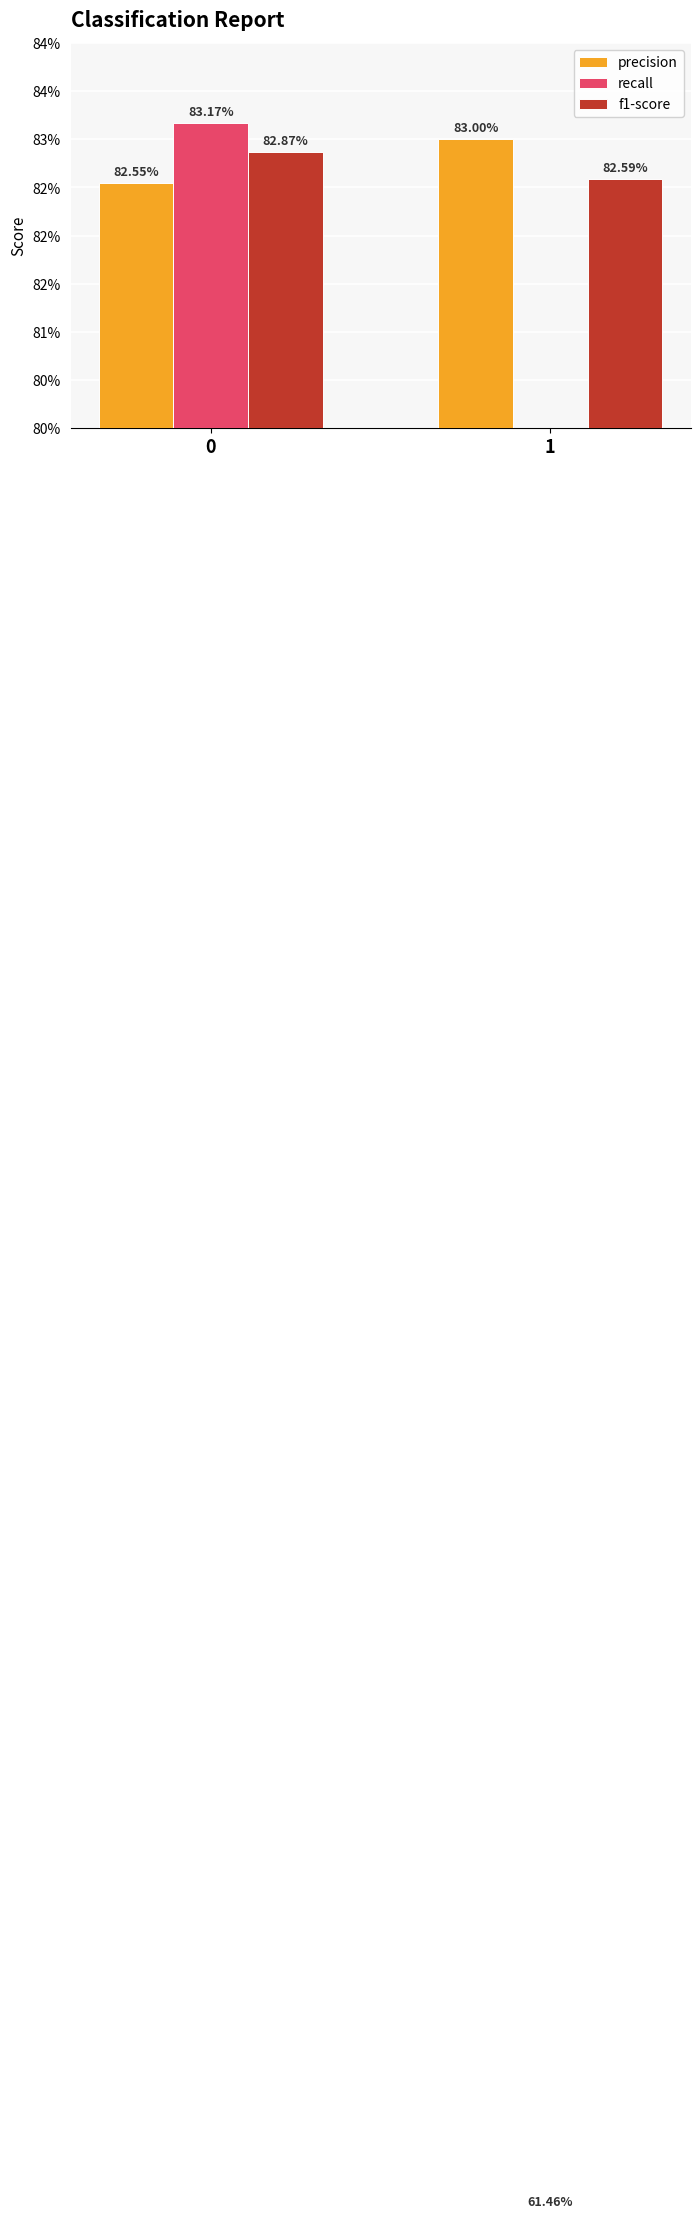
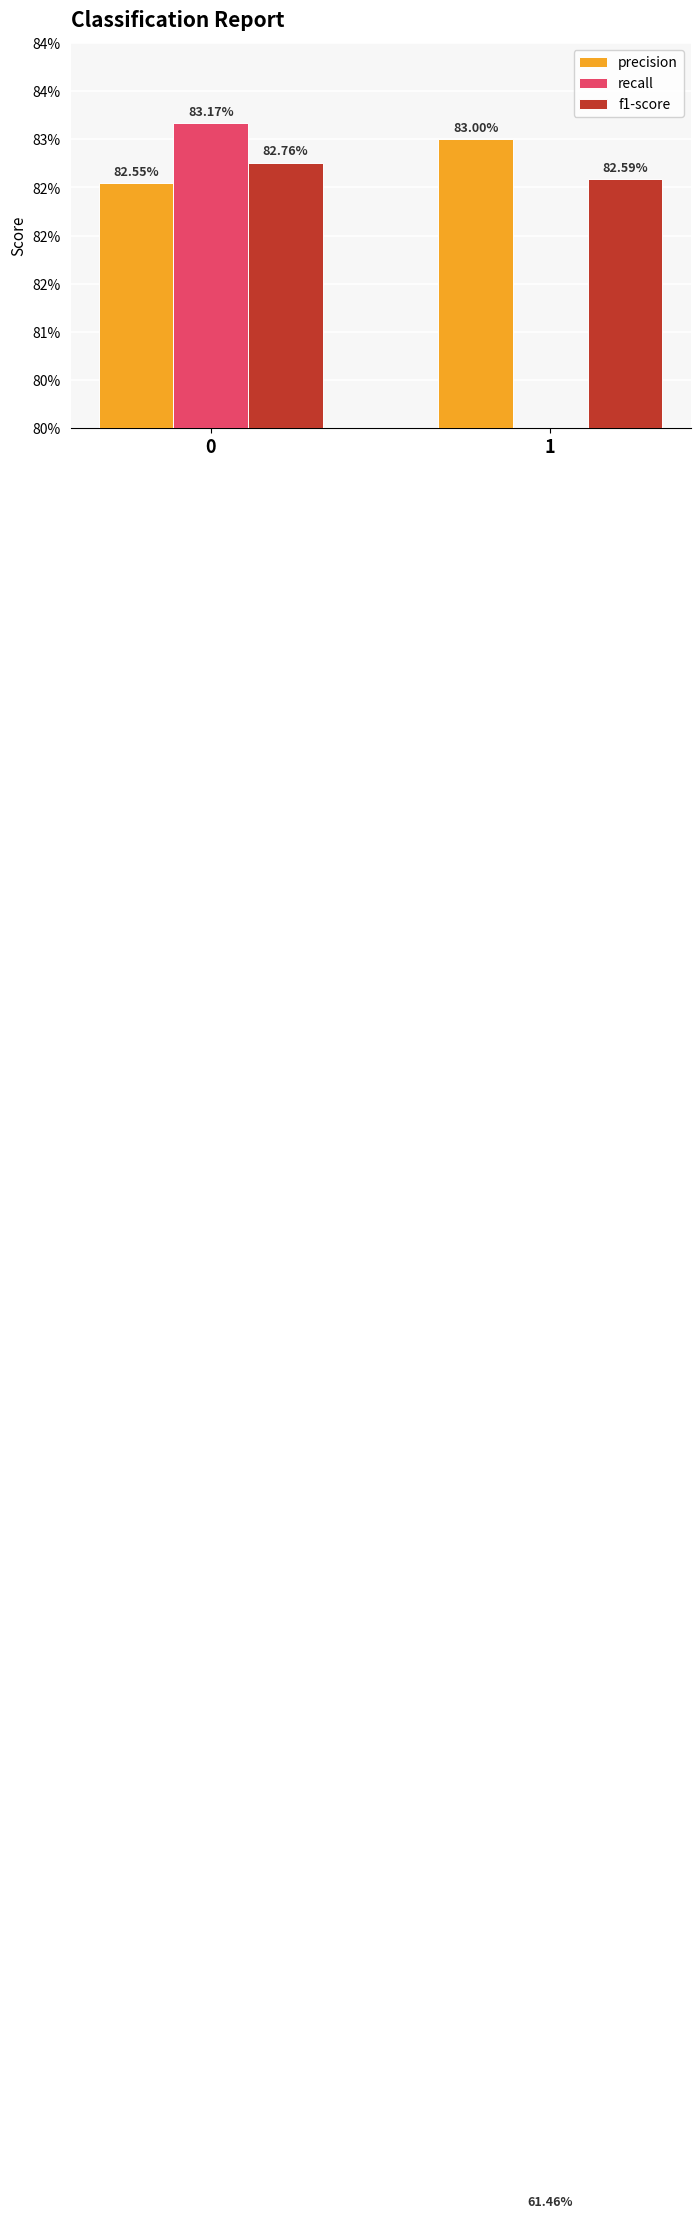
  {
    "precision": {
      "0": "82.55%",
      "1": "83.00%"
    },
    "recall": {
      "0": "83.17%"
    },
    "f1-score": {
-     "0": "82.87%",
+     "0": "82.76%",
      "1": "82.59%"
    }
  }
